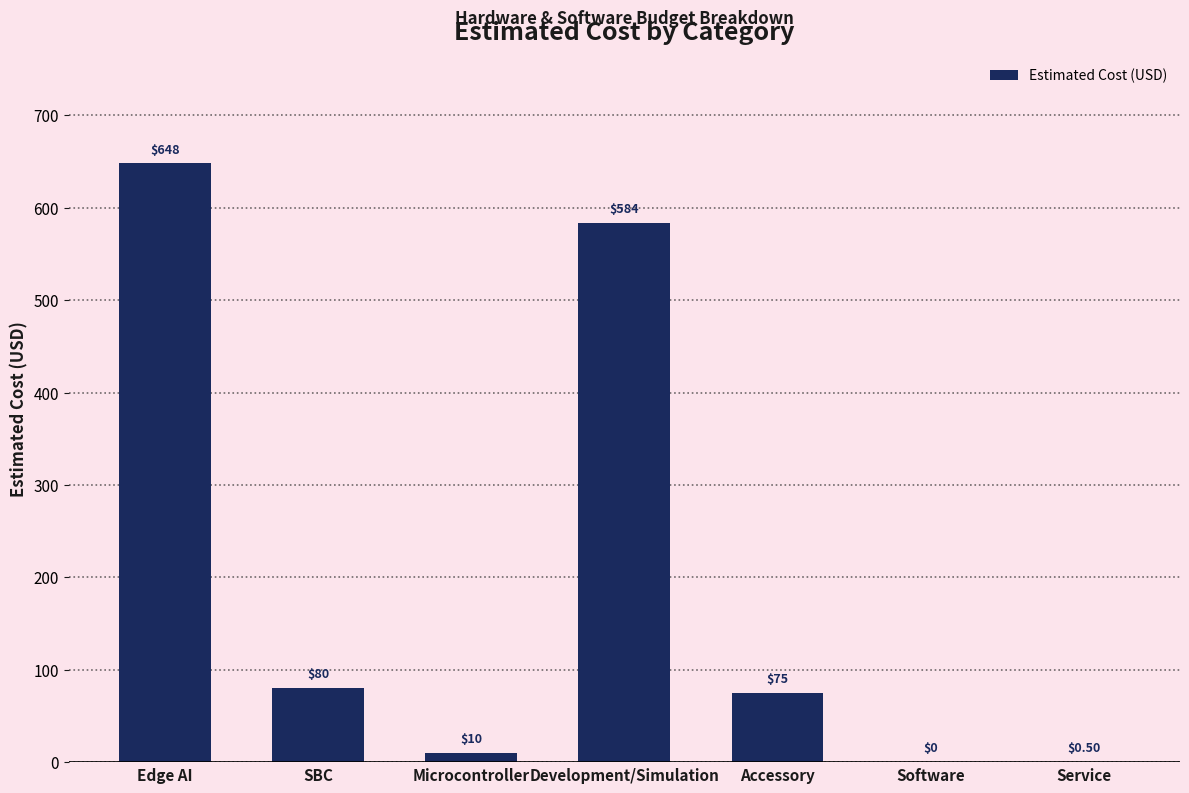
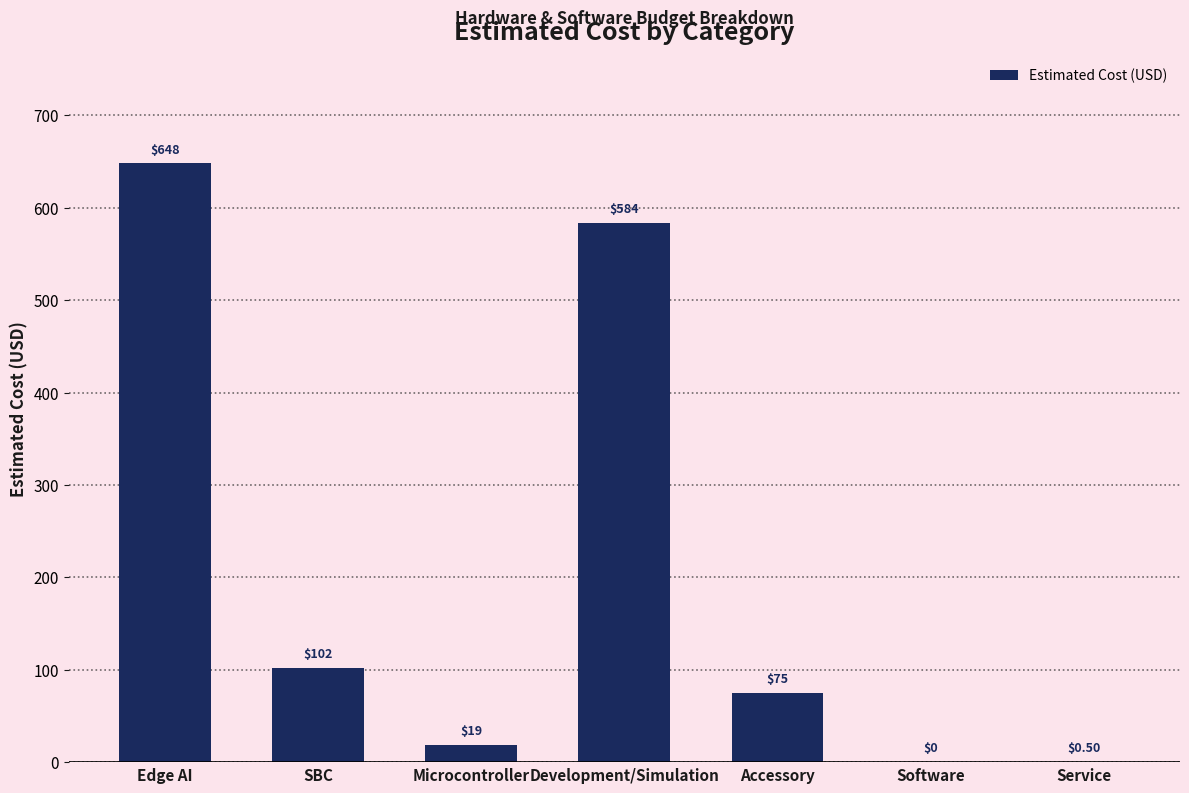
  {
    "Edge AI": "$648",
-   "SBC": "$80",
-   "Microcontroller": "$10",
+   "SBC": "$102",
+   "Microcontroller": "$19",
    "Development/Simulation": "$584",
    "Accessory": "$75",
    "Software": "$0",
    "Service": "$0.50"
  }
